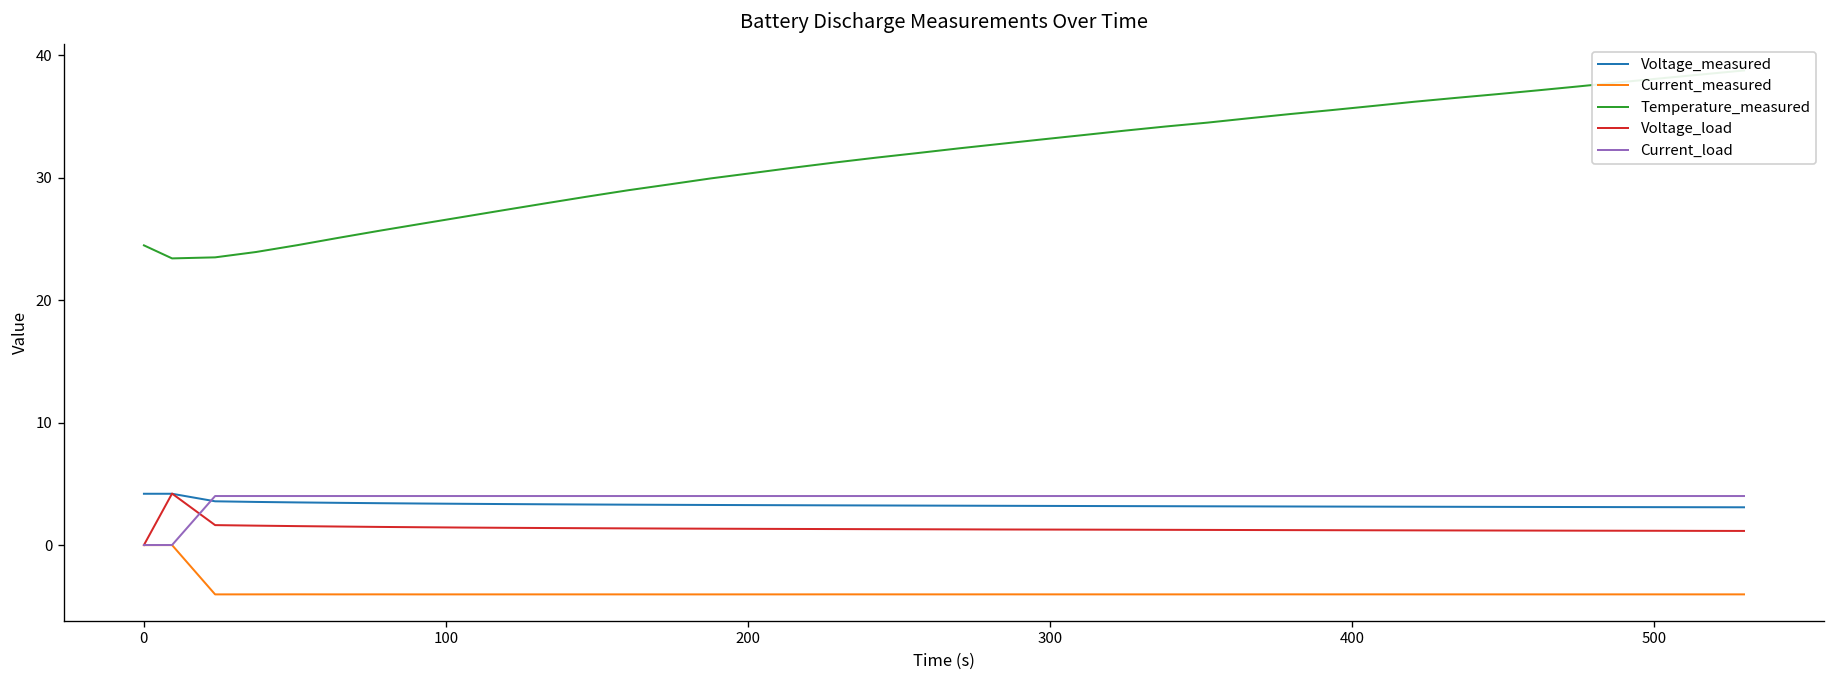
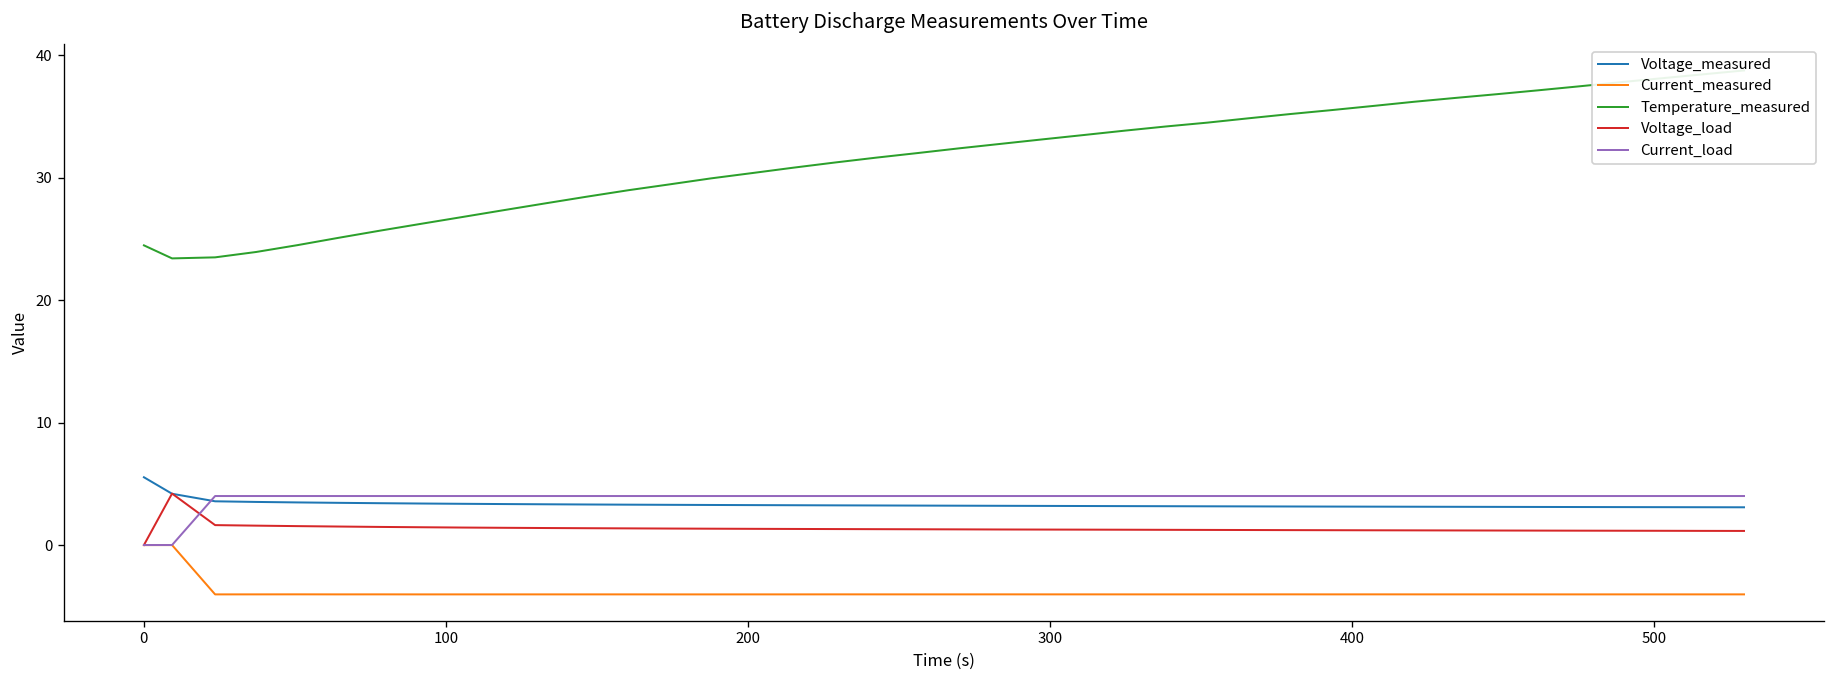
  {
    "Voltage_measured": {
-     "0": 4.2
+     "0": 5.5
    },
    "Temperature_measured": {
      "0": 24.5
    }
  }
